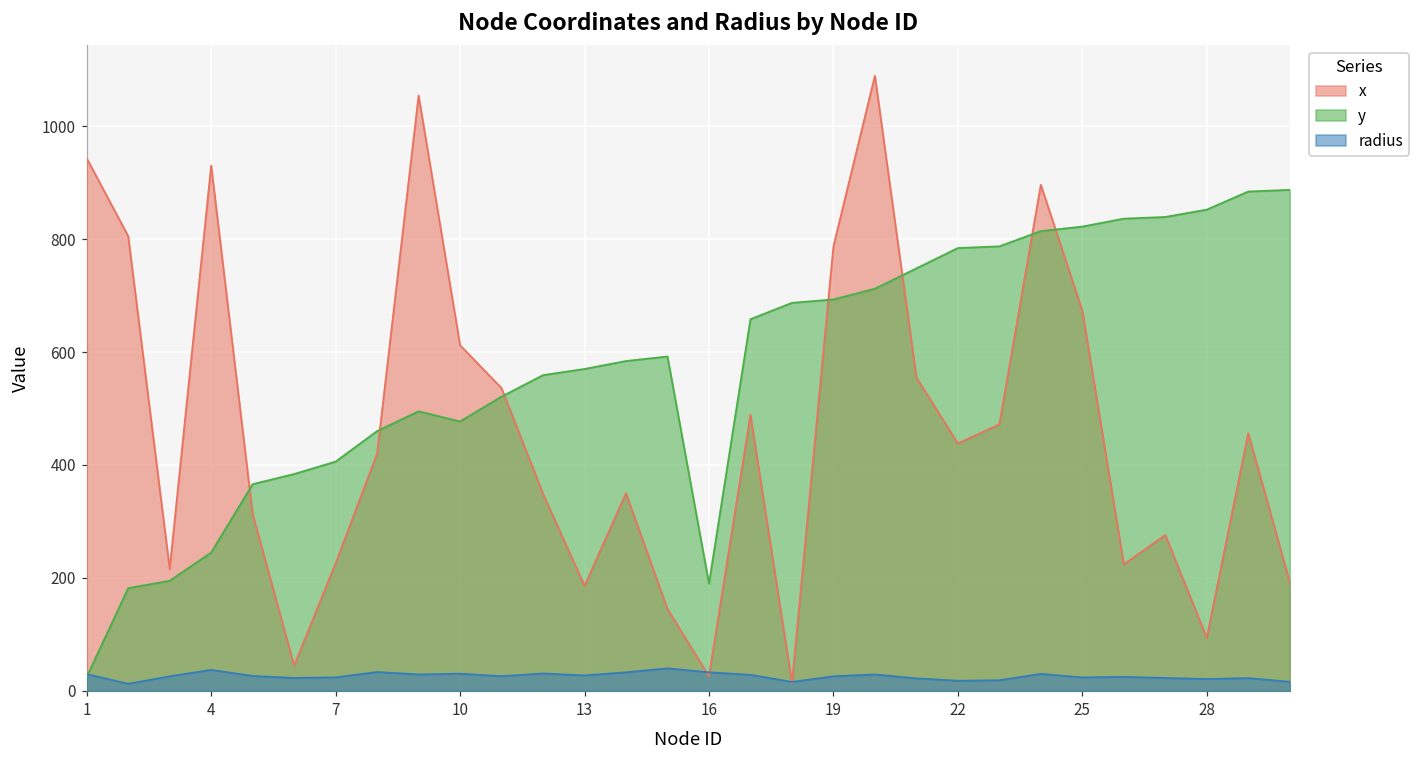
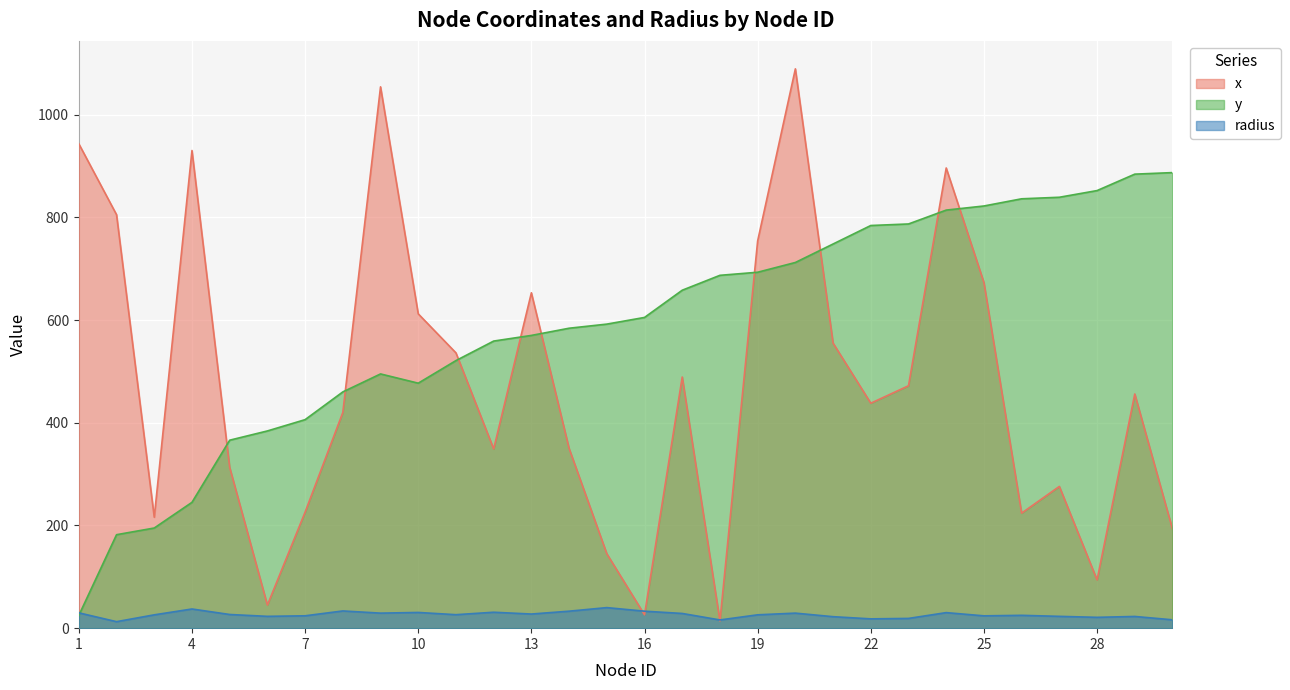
  {
    "x": {
      "1": 940,
      "4": 930,
      "7": 230,
      "10": 610,
-     "13": 190,
+     "13": 650,
      "16": 30,
-     "19": 790,
+     "19": 750,
      "22": 440,
      "25": 670,
      "28": 90
    },
    "y": {
      "4": 250,
      "7": 410,
      "10": 480,
      "13": 570,
-     "16": 190,
+     "16": 610,
      "19": 690,
      "22": 780,
      "25": 820,
      "28": 850
    },
    "radius": {
      "4": 40,
      "7": 20,
      "10": 30,
      "13": 30,
      "16": 30,
      "19": 30,
      "22": 20,
      "25": 20,
      "28": 20
    }
  }
